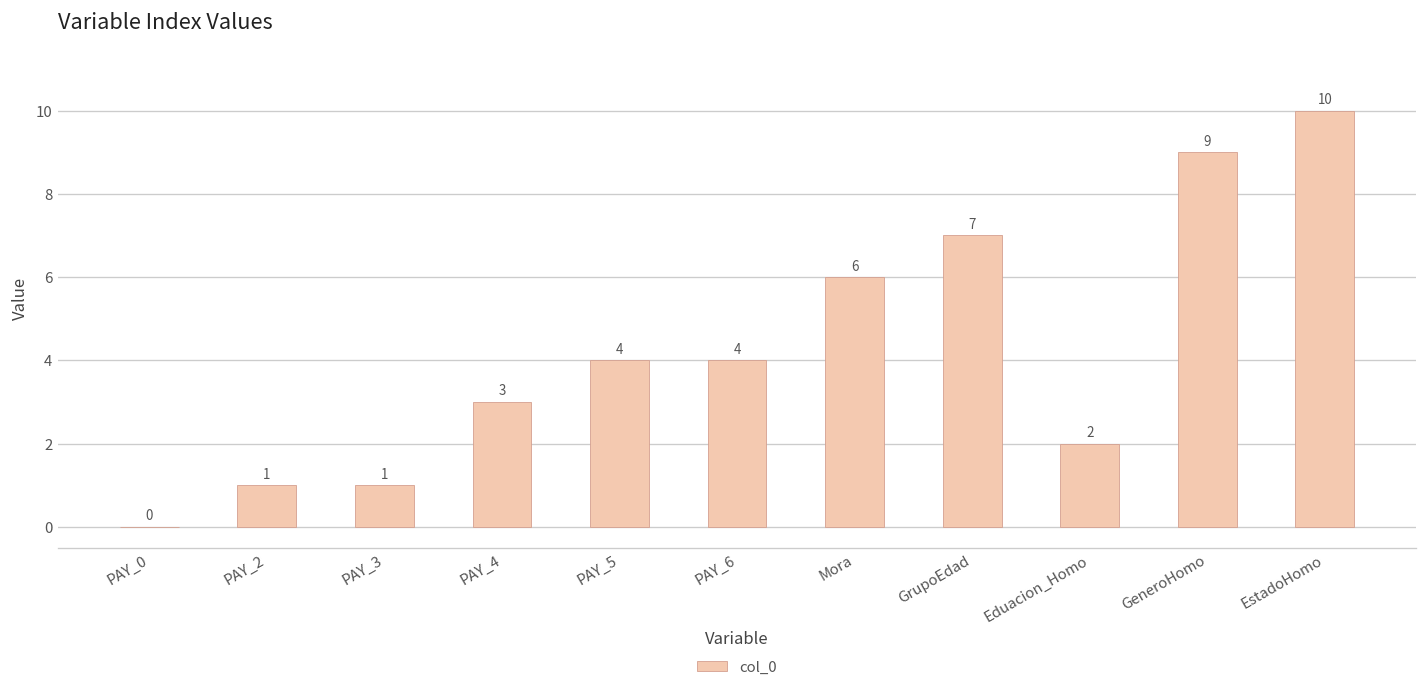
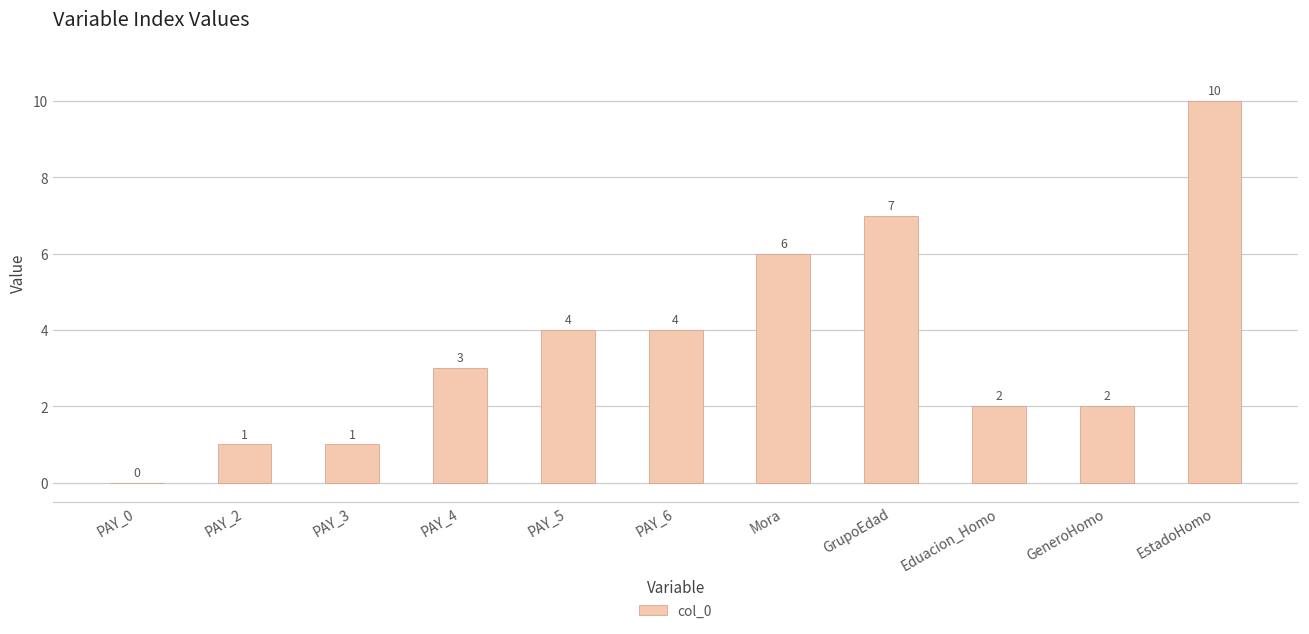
  {
    "PAY_0": 0,
    "PAY_2": 1,
    "PAY_3": 1,
    "PAY_4": 3,
    "PAY_5": 4,
    "PAY_6": 4,
    "Mora": 6,
    "GrupoEdad": 7,
    "Eduacion_Homo": 2,
-   "GeneroHomo": 9,
+   "GeneroHomo": 2,
    "EstadoHomo": 10
  }
